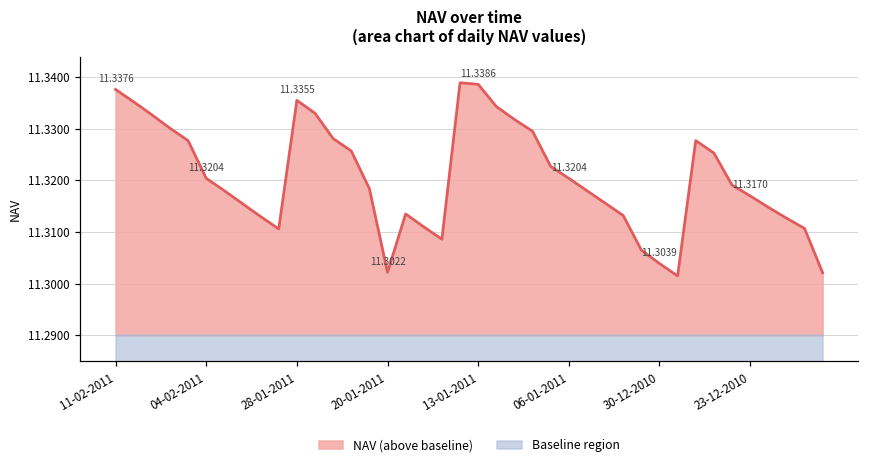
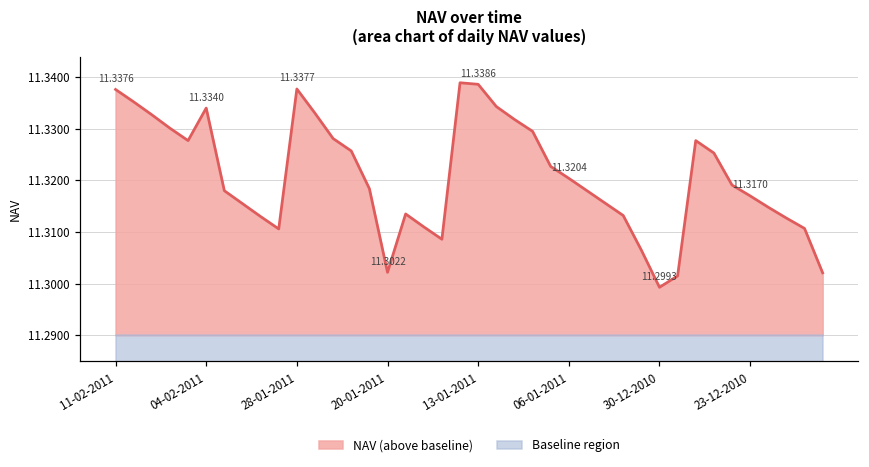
  {
    "NAV (above baseline)": {
      "11-02-2011": 11.3376,
-     "04-02-2011": 11.3204,
-     "28-01-2011": 11.3355,
+     "04-02-2011": 11.3340,
+     "28-01-2011": 11.3377,
      "20-01-2011": 11.3022,
      "13-01-2011": 11.3386,
-     "30-12-2010": 11.3039
+     "30-12-2010": 11.2993
    },
    "Baseline region": {
      "11-02-2011": 11.290,
      "04-02-2011": 11.290,
      "28-01-2011": 11.290,
      "20-01-2011": 11.290,
      "13-01-2011": 11.290,
      "06-01-2011": 11.290,
      "30-12-2010": 11.290,
      "23-12-2010": 11.290
    }
  }
